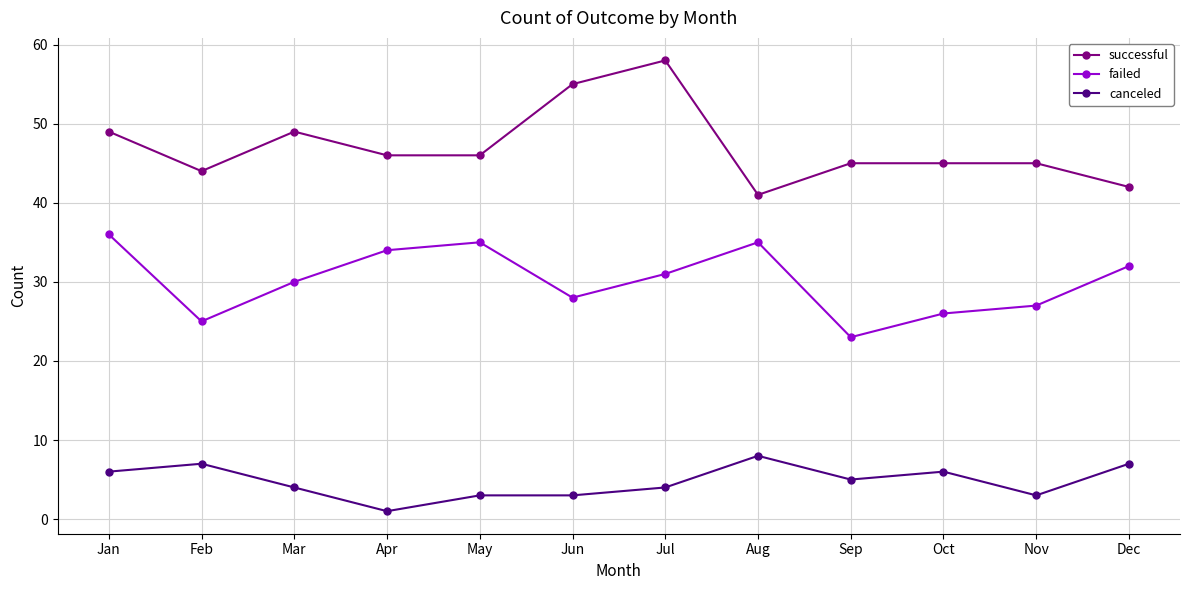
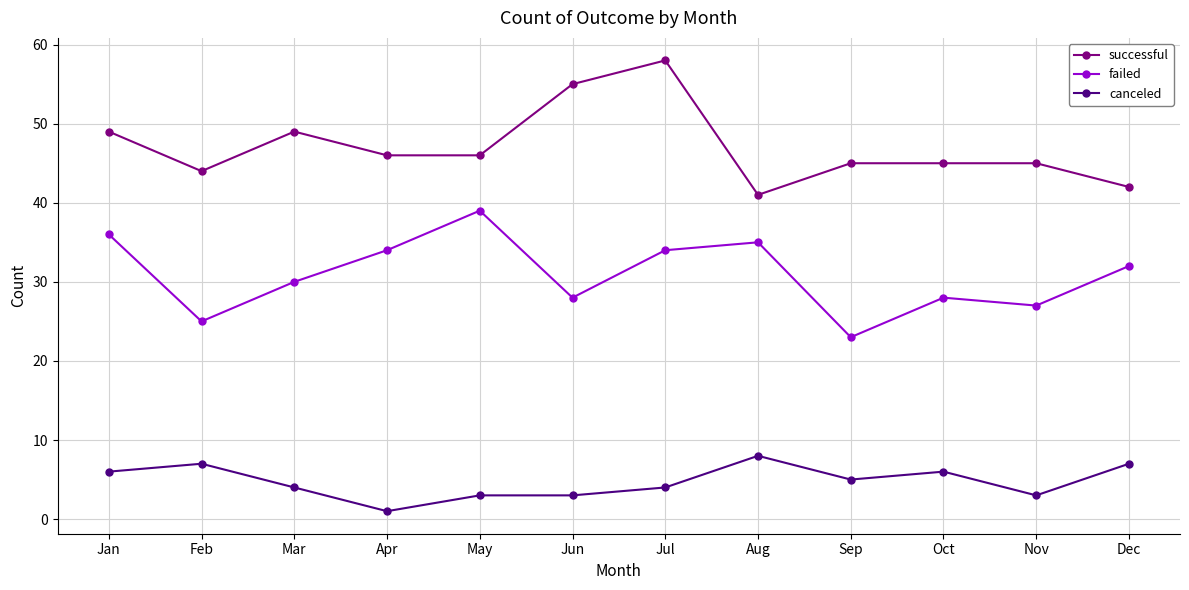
  {
    "failed": {
      "Jan": 36,
      "Feb": 25,
      "Mar": 30,
      "Apr": 34,
-     "May": 35,
+     "May": 39,
      "Jun": 28,
-     "Jul": 31,
+     "Jul": 34,
      "Aug": 35,
      "Sep": 23,
-     "Oct": 26,
+     "Oct": 28,
      "Nov": 27,
      "Dec": 32
    }
  }
